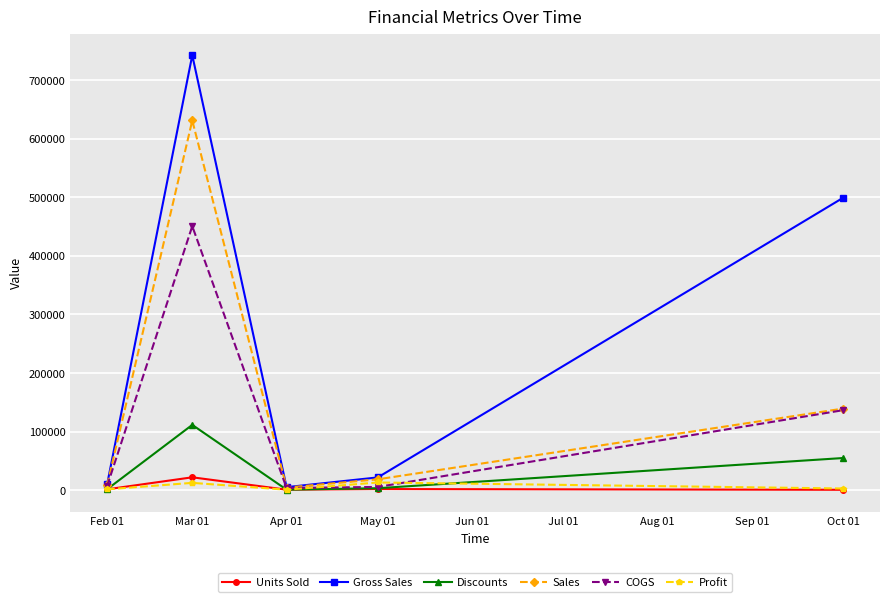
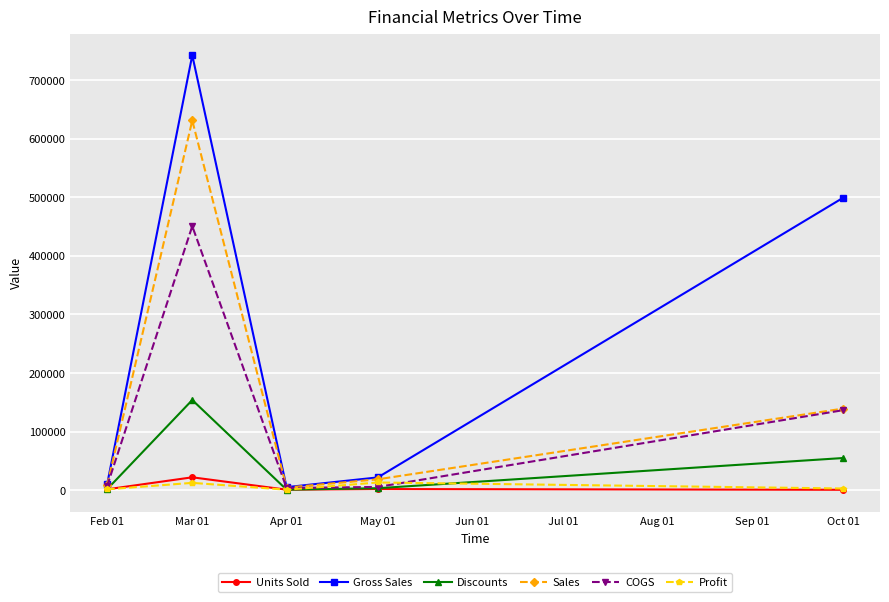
  {
    "Units Sold": {
      "Mar 01": 20000
    },
    "Gross Sales": {
      "Mar 01": 740000,
      "Oct 01": 500000
    },
    "Discounts": {
-     "Mar 01": 110000,
+     "Mar 01": 150000,
      "Oct 01": 50000
    },
    "COGS": {
      "Mar 01": 450000
    }
  }
